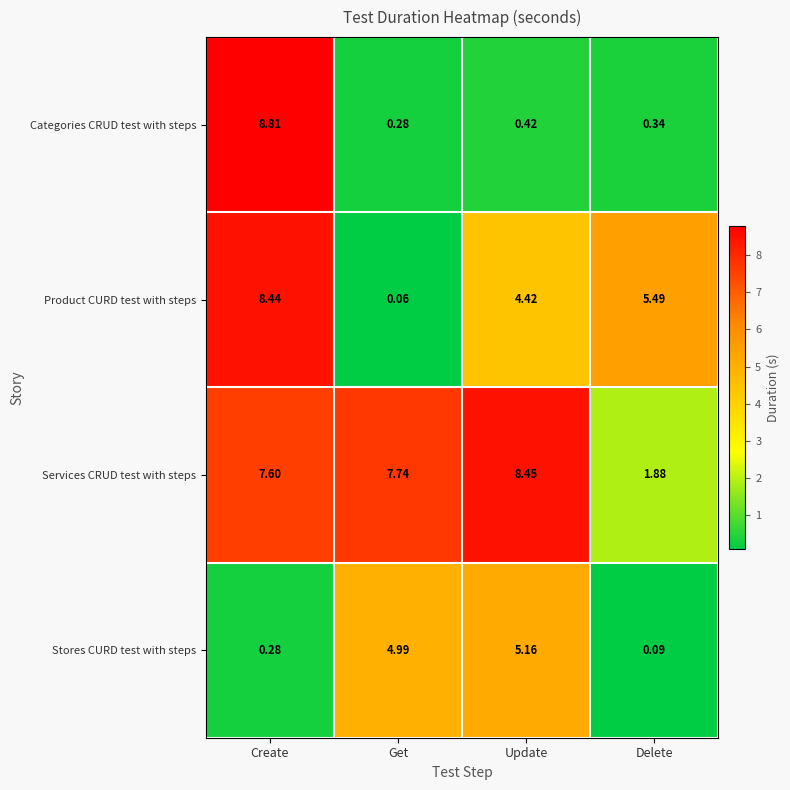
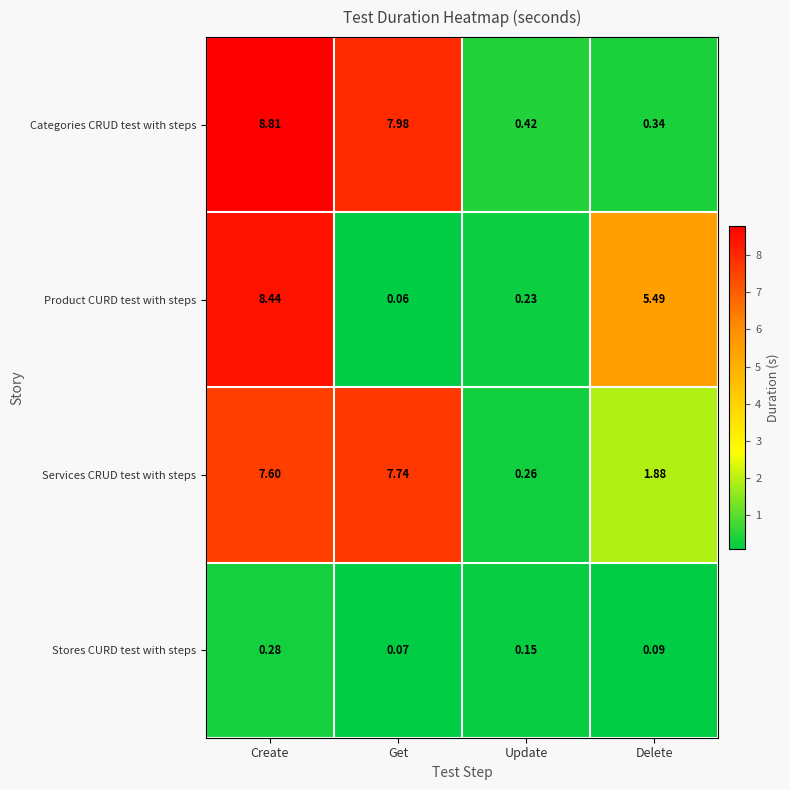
  {
    "Categories CRUD test with steps": {
      "Create": 8.81,
-     "Get": 0.28,
+     "Get": 7.98,
      "Update": 0.42,
      "Delete": 0.34
    },
    "Product CURD test with steps": {
      "Create": 8.44,
      "Get": 0.06,
-     "Update": 4.42,
+     "Update": 0.23,
      "Delete": 5.49
    },
    "Services CRUD test with steps": {
      "Create": 7.60,
      "Get": 7.74,
-     "Update": 8.45,
+     "Update": 0.26,
      "Delete": 1.88
    },
    "Stores CURD test with steps": {
      "Create": 0.28,
-     "Get": 4.99,
-     "Update": 5.16,
+     "Get": 0.07,
+     "Update": 0.15,
      "Delete": 0.09
    }
  }
